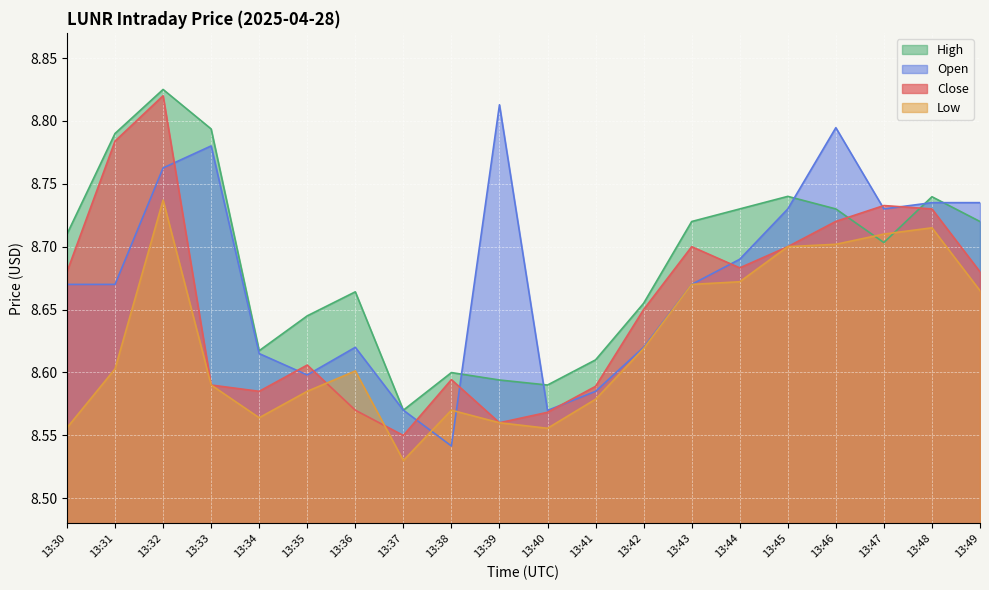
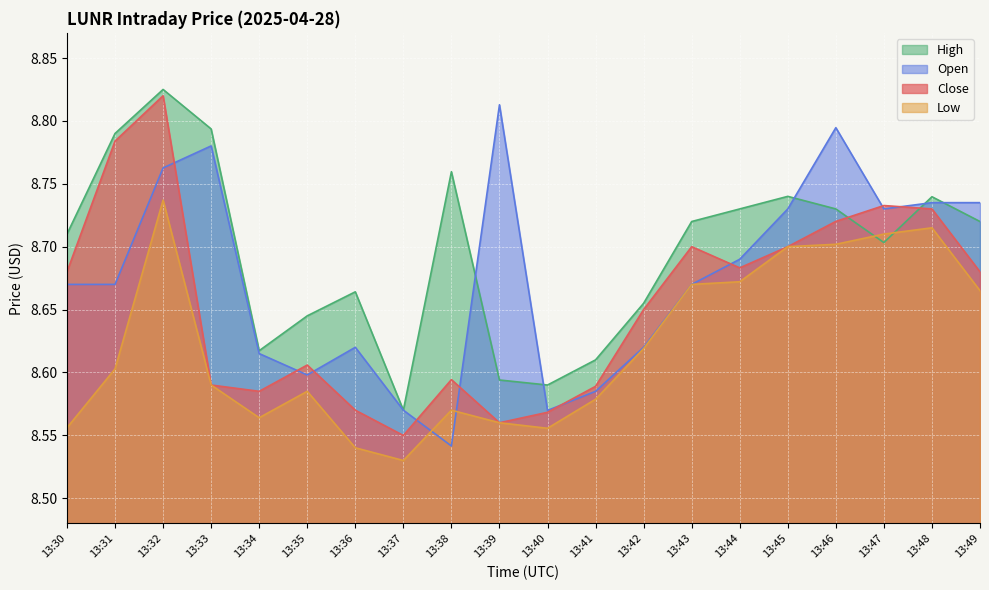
  {
    "High": {
      "13:30": 8.710,
      "13:31": 8.790,
      "13:32": 8.825,
      "13:33": 8.794,
      "13:34": 8.617,
      "13:35": 8.645,
      "13:36": 8.664,
-     "13:38": 8.600,
+     "13:38": 8.760,
      "13:39": 8.594,
      "13:40": 8.590,
      "13:41": 8.610,
      "13:42": 8.655,
      "13:43": 8.720,
      "13:44": 8.730,
      "13:45": 8.740,
      "13:46": 8.730,
      "13:47": 8.703,
      "13:48": 8.740,
      "13:49": 8.720
    },
    "Open": {
      "13:30": 8.670,
      "13:31": 8.670,
      "13:32": 8.763,
      "13:33": 8.780,
      "13:34": 8.615,
      "13:35": 8.598,
      "13:36": 8.620,
      "13:38": 8.542,
      "13:39": 8.813,
      "13:41": 8.585,
      "13:44": 8.690,
      "13:45": 8.730,
      "13:46": 8.795,
      "13:47": 8.730,
      "13:48": 8.735,
      "13:49": 8.735
    },
    "Close": {
      "13:30": 8.680,
      "13:31": 8.784,
      "13:32": 8.820,
      "13:34": 8.585,
      "13:35": 8.606,
      "13:36": 8.570,
      "13:37": 8.550,
      "13:38": 8.594,
      "13:41": 8.589,
      "13:42": 8.650,
      "13:43": 8.700,
      "13:44": 8.683,
      "13:46": 8.720,
      "13:47": 8.733,
      "13:48": 8.730,
      "13:49": 8.680
    },
    "Low": {
      "13:30": 8.556,
      "13:31": 8.603,
      "13:32": 8.737,
      "13:34": 8.564,
      "13:35": 8.585,
-     "13:36": 8.601,
+     "13:36": 8.540,
      "13:37": 8.530,
      "13:38": 8.570,
      "13:40": 8.556,
      "13:41": 8.579,
      "13:44": 8.672,
      "13:46": 8.702,
      "13:47": 8.710,
      "13:48": 8.715,
      "13:49": 8.665
    }
  }
